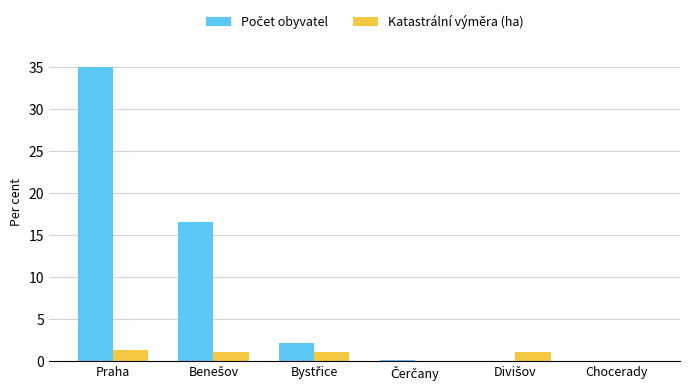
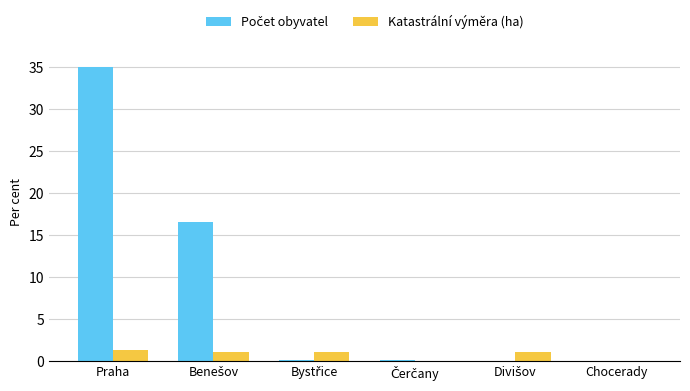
  {
    "Počet obyvatel": {
      "Praha": 35,
      "Benešov": 17,
-     "Bystřice": 2
+     "Bystřice": 0
    },
    "Katastrální výměra (ha)": {
      "Praha": 1,
      "Benešov": 1,
      "Bystřice": 1,
      "Divišov": 1
    }
  }
